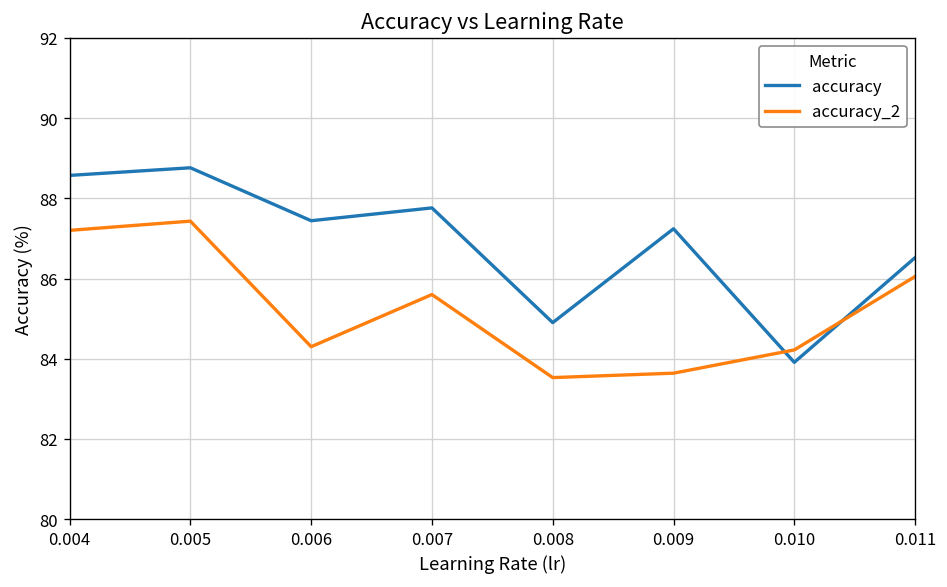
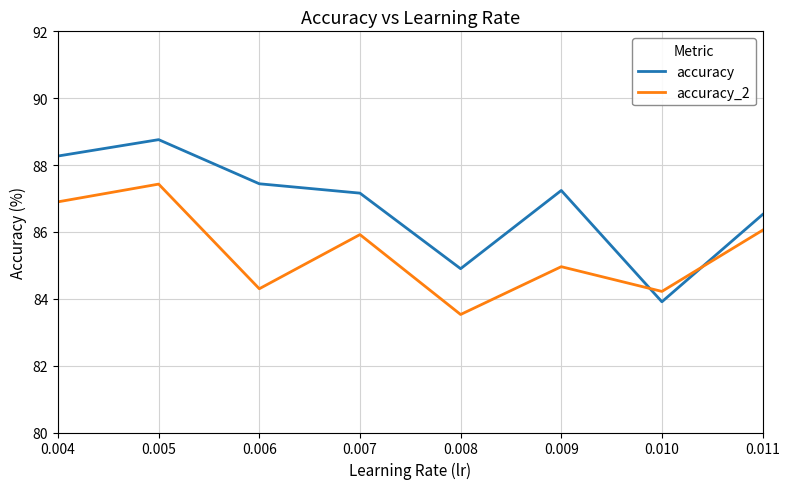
  {
    "accuracy": {
-     "0.004": 88.6,
+     "0.004": 88.3,
      "0.005": 88.8,
      "0.006": 87.4,
-     "0.007": 87.8,
+     "0.007": 87.2,
      "0.008": 84.9,
      "0.009": 87.2,
      "0.010": 83.9,
      "0.011": 86.5
    },
    "accuracy_2": {
-     "0.004": 87.2,
+     "0.004": 86.9,
      "0.005": 87.4,
      "0.006": 84.3,
-     "0.007": 85.6,
+     "0.007": 85.9,
      "0.008": 83.5,
-     "0.009": 83.6,
+     "0.009": 85.0,
      "0.010": 84.2,
      "0.011": 86.1
    }
  }
